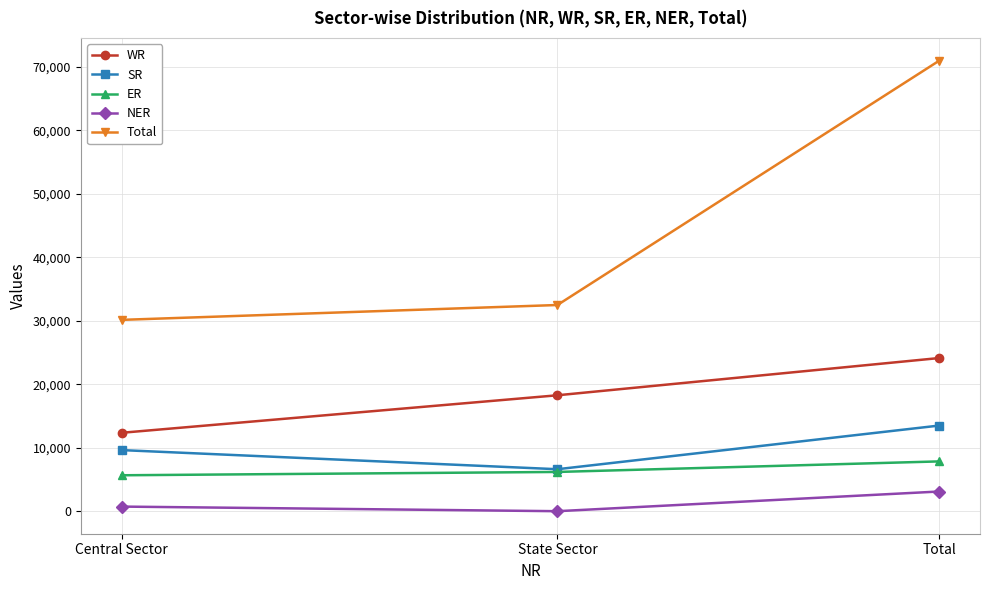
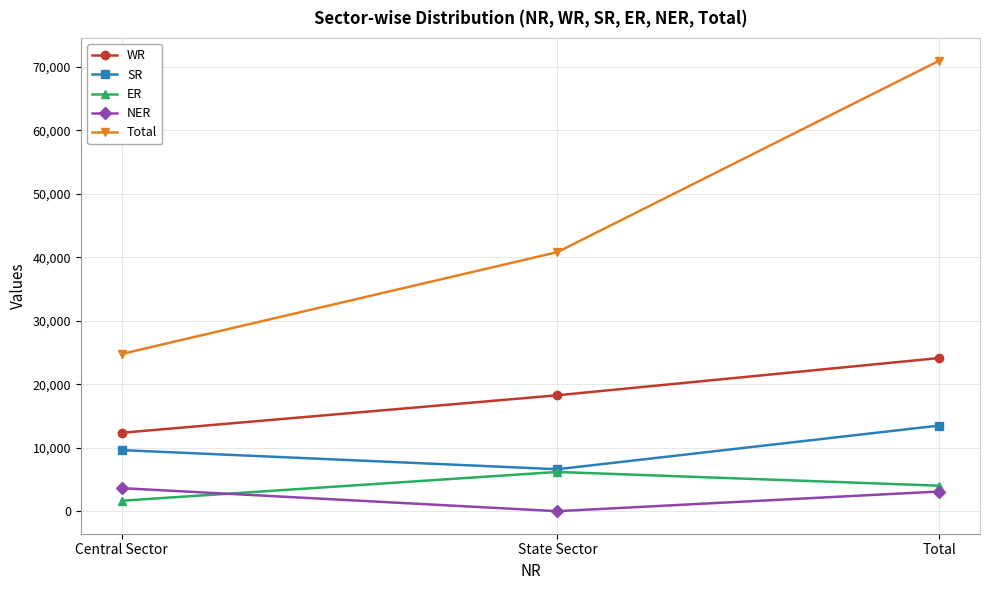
  {
    "WR": {
      "Central Sector": "12,000",
      "State Sector": "18,000",
      "Total": "24,000"
    },
    "SR": {
      "Central Sector": "10,000",
      "State Sector": "7,000",
      "Total": "13,000"
    },
    "ER": {
-     "Central Sector": "6,000",
+     "Central Sector": "2,000",
      "State Sector": "6,000",
-     "Total": "8,000"
+     "Total": "4,000"
    },
    "NER": {
-     "Central Sector": "1,000",
+     "Central Sector": "4,000",
      "State Sector": "0",
      "Total": "3,000"
    },
    "Total": {
-     "Central Sector": "30,000",
-     "State Sector": "32,000",
+     "Central Sector": "25,000",
+     "State Sector": "41,000",
      "Total": "71,000"
    }
  }
